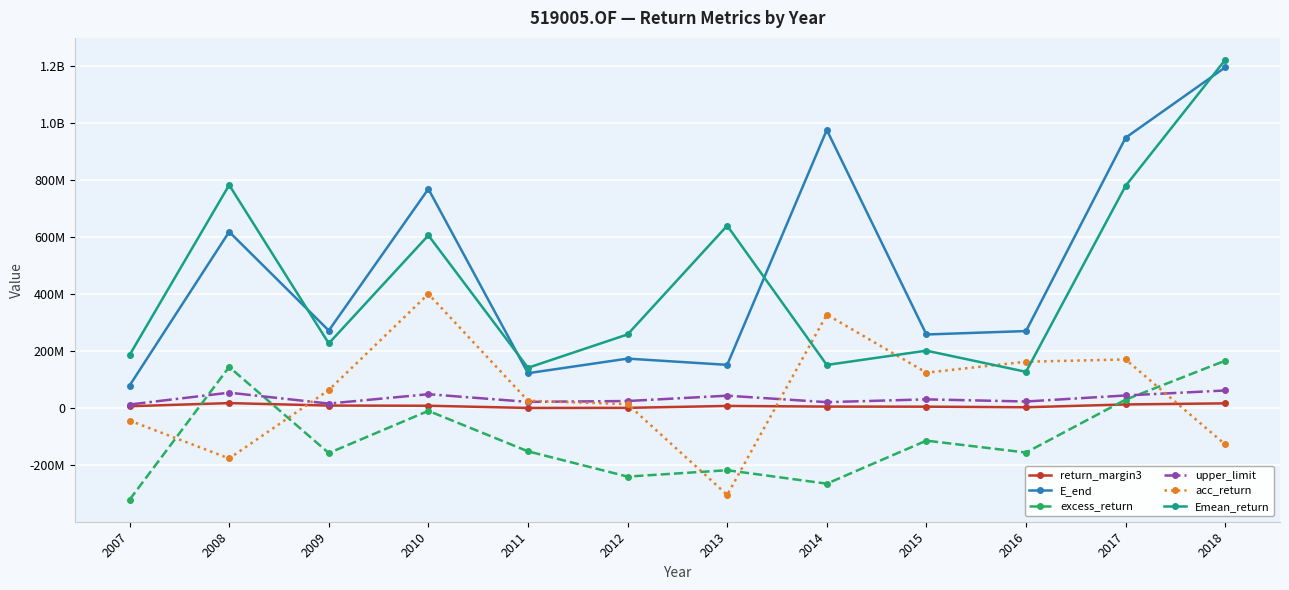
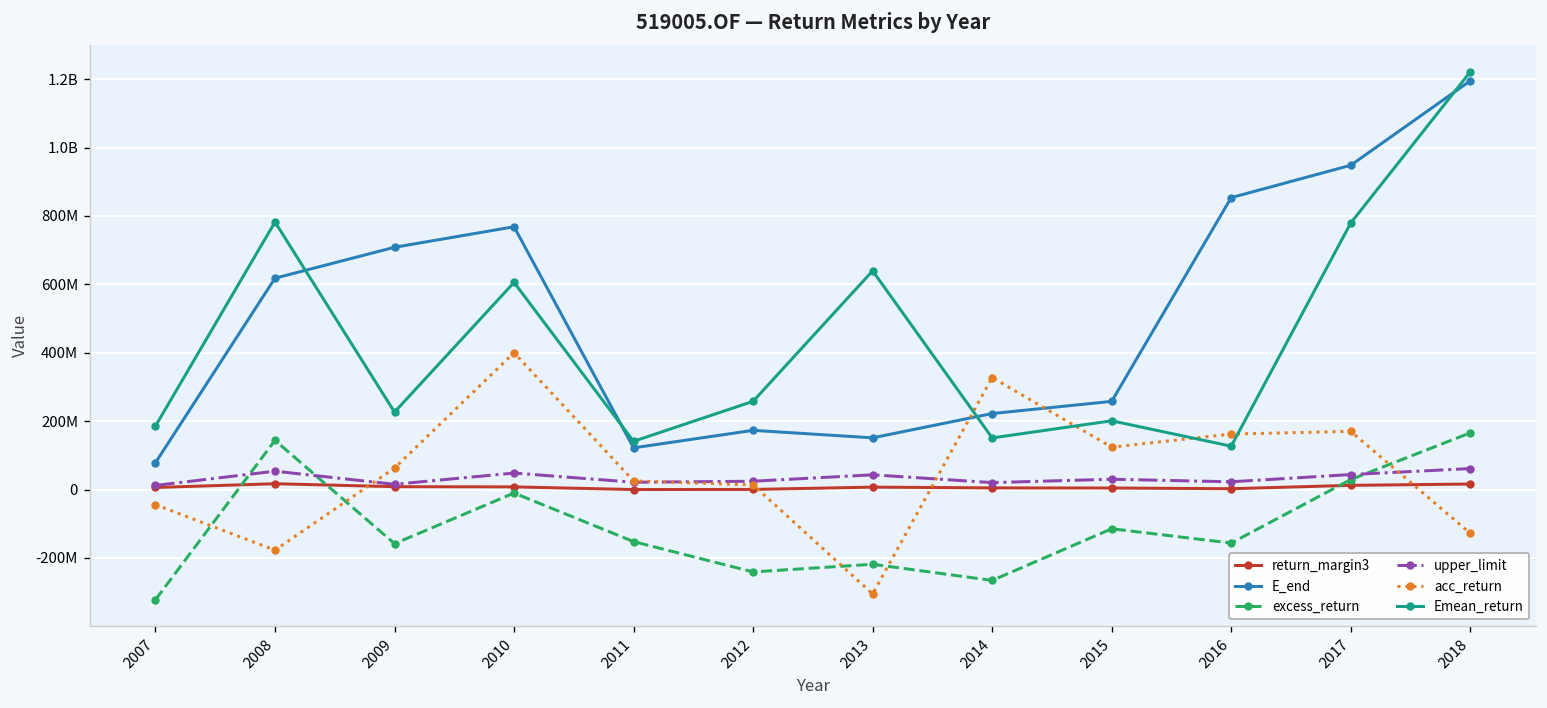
  {
    "return_margin3": {
      "2008": 20000000,
      "2010": 10000000,
      "2011": 0,
      "2012": 0,
      "2013": 10000000,
      "2014": 0,
      "2015": 0,
      "2016": 0,
      "2017": 10000000,
      "2018": 20000000
    },
    "E_end": {
      "2007": 80000000,
      "2008": 620000000,
-     "2009": 270000000,
+     "2009": 710000000,
      "2010": 770000000,
      "2011": 120000000,
      "2012": 170000000,
      "2013": 150000000,
-     "2014": 980000000,
+     "2014": 220000000,
      "2015": 260000000,
-     "2016": 270000000,
+     "2016": 850000000,
      "2017": 950000000,
      "2018": 1200000000
    },
    "upper_limit": {
      "2008": 50000000,
      "2010": 50000000,
      "2012": 20000000,
      "2013": 40000000,
      "2014": 20000000,
      "2015": 30000000,
      "2016": 20000000,
      "2017": 40000000,
      "2018": 60000000
    },
    "acc_return": {
      "2007": -40000000,
      "2008": -180000000,
      "2009": 60000000,
      "2010": 400000000,
      "2012": 10000000,
      "2013": -310000000,
      "2014": 330000000,
      "2015": 120000000,
      "2016": 160000000,
      "2017": 170000000,
      "2018": -130000000
    }
  }
